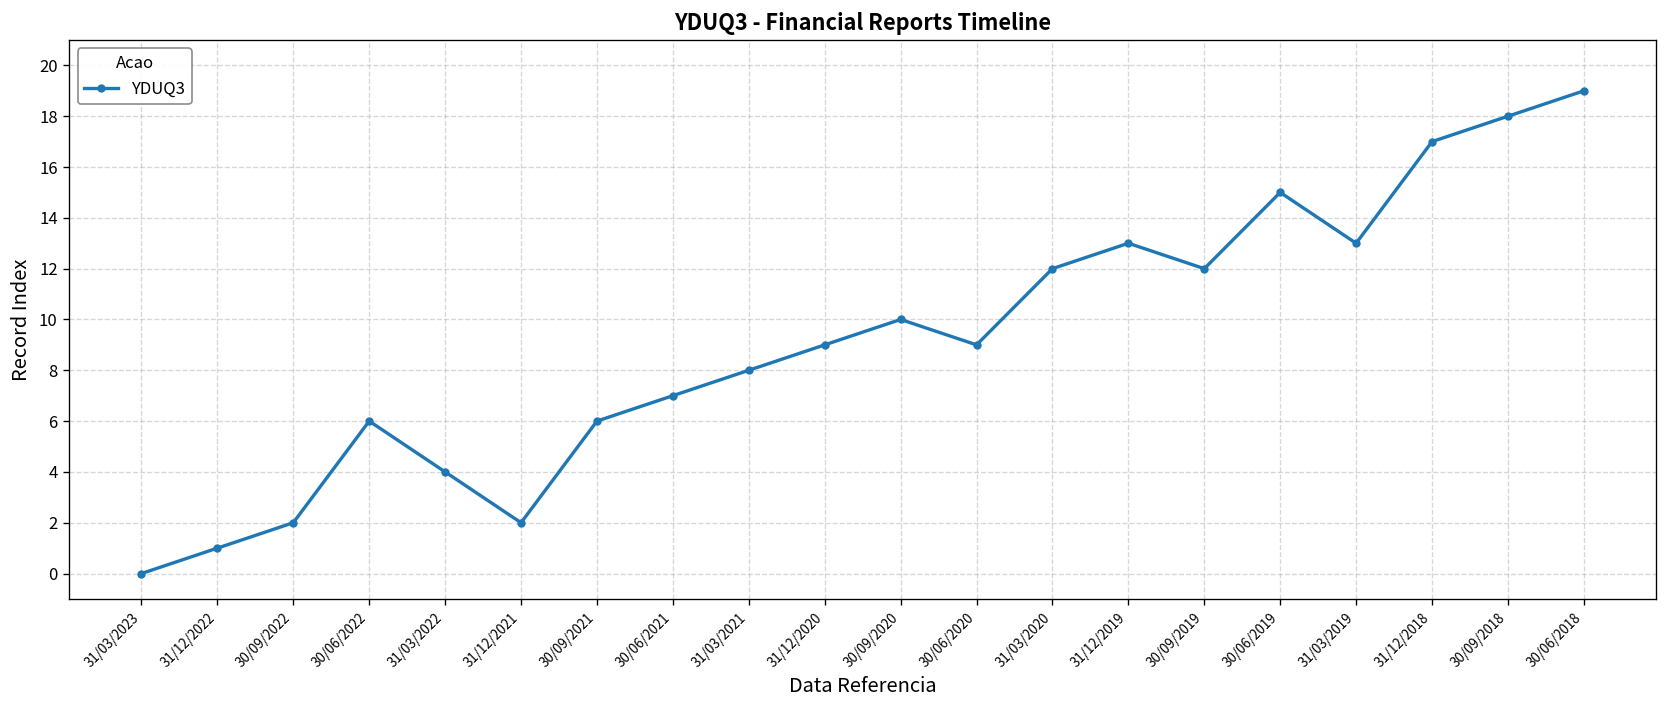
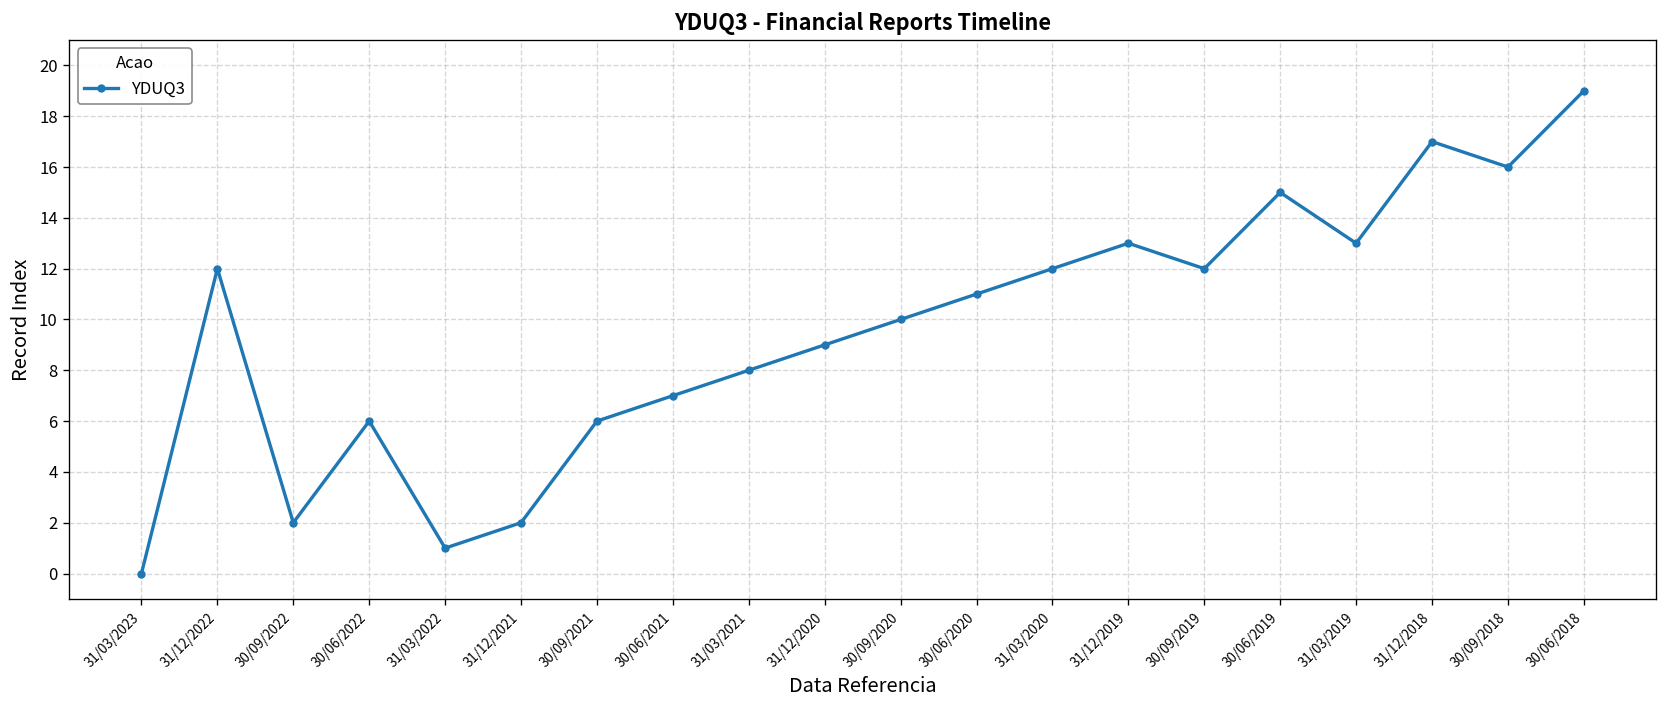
  {
    "31/03/2023": 0,
-   "31/12/2022": 1,
+   "31/12/2022": 12,
    "30/09/2022": 2,
    "30/06/2022": 6,
-   "31/03/2022": 4,
+   "31/03/2022": 1,
    "31/12/2021": 2,
    "30/09/2021": 6,
    "30/06/2021": 7,
    "31/03/2021": 8,
    "31/12/2020": 9,
    "30/09/2020": 10,
-   "30/06/2020": 9,
+   "30/06/2020": 11,
    "31/03/2020": 12,
    "31/12/2019": 13,
    "30/09/2019": 12,
    "30/06/2019": 15,
    "31/03/2019": 13,
    "31/12/2018": 17,
-   "30/09/2018": 18,
+   "30/09/2018": 16,
    "30/06/2018": 19
  }
